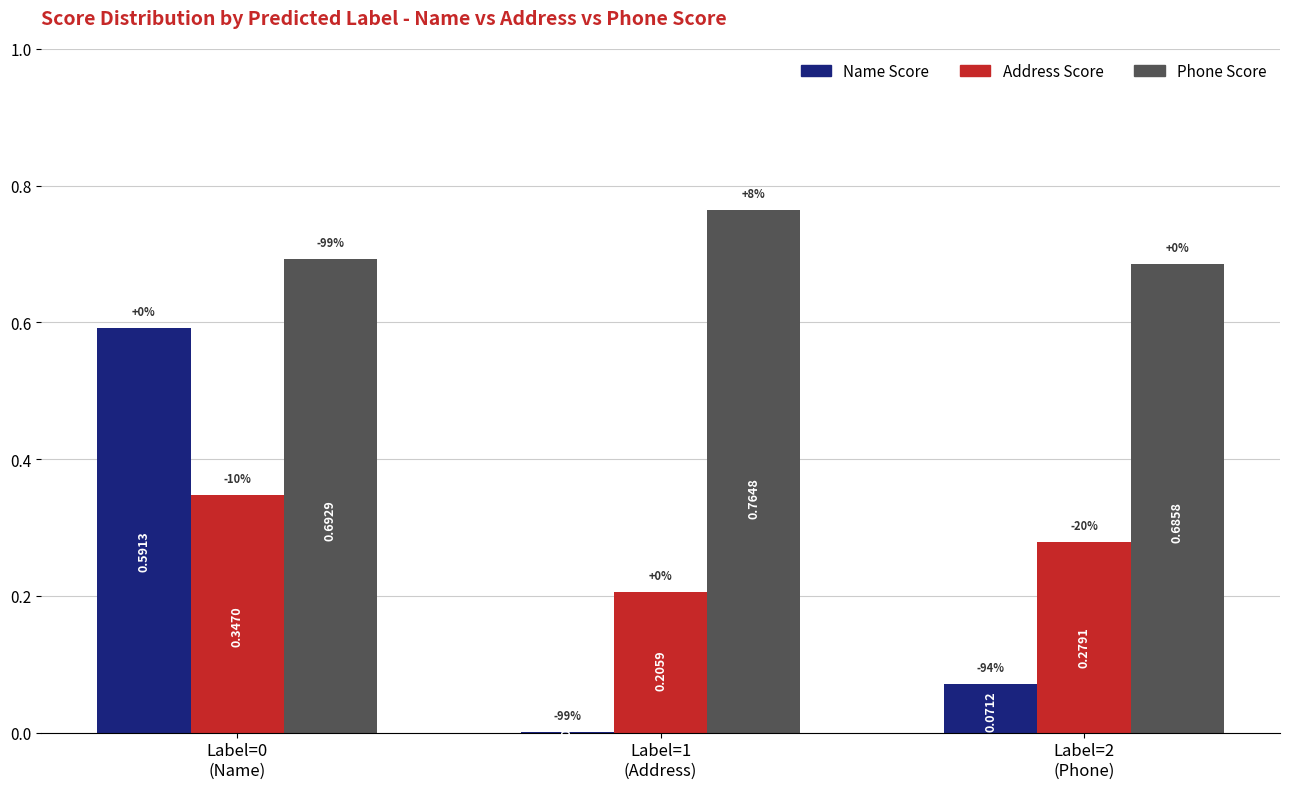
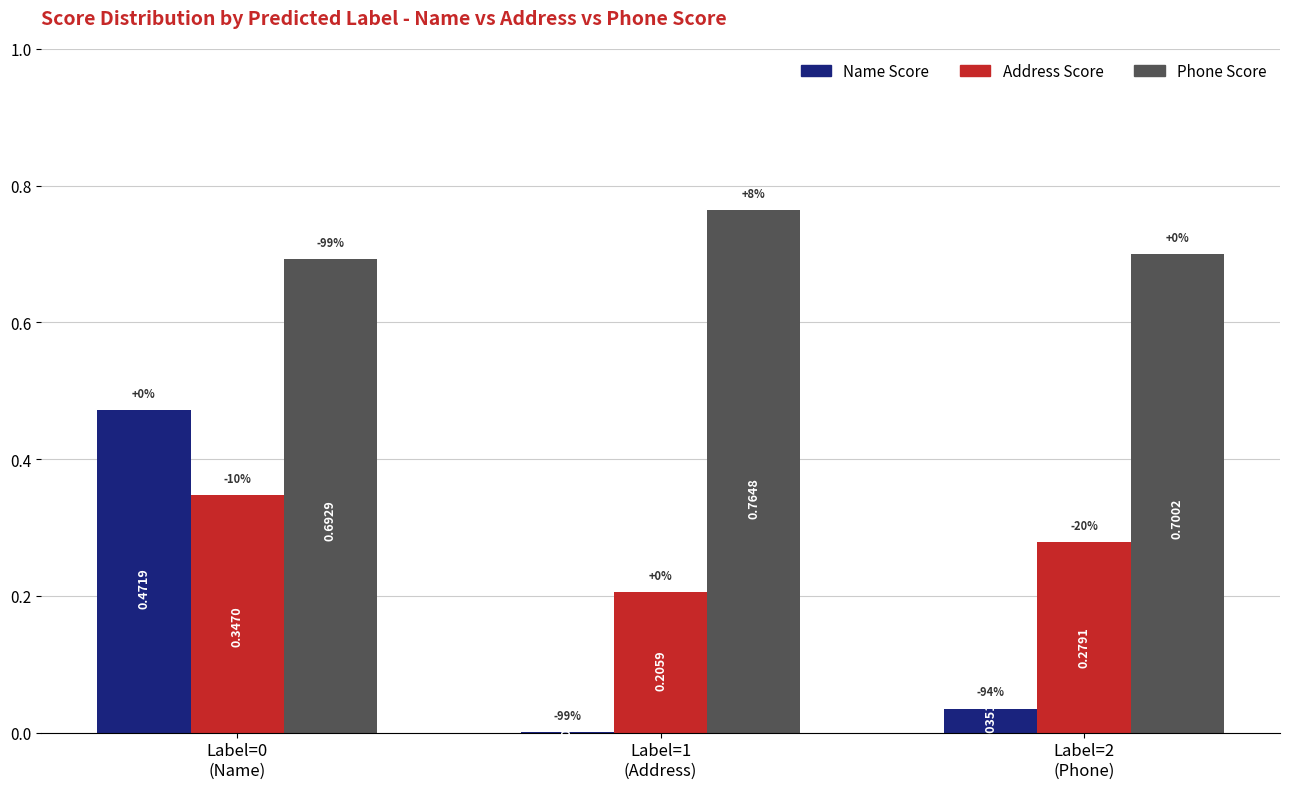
  {
    "Name Score": {
-     "Label=0 (Name)": "0.5913",
-     "Label=2 (Phone)": "0.0712"
+     "Label=0 (Name)": "0.4719",
+     "Label=2 (Phone)": "0.0351"
    },
    "Address Score": {
      "Label=0 (Name)": "0.3470",
      "Label=1 (Address)": "+0%",
      "Label=2 (Phone)": "0.2791"
    },
    "Phone Score": {
      "Label=0 (Name)": "0.6929",
      "Label=1 (Address)": "0.7648",
-     "Label=2 (Phone)": "0.6858"
+     "Label=2 (Phone)": "0.7002"
    }
  }
